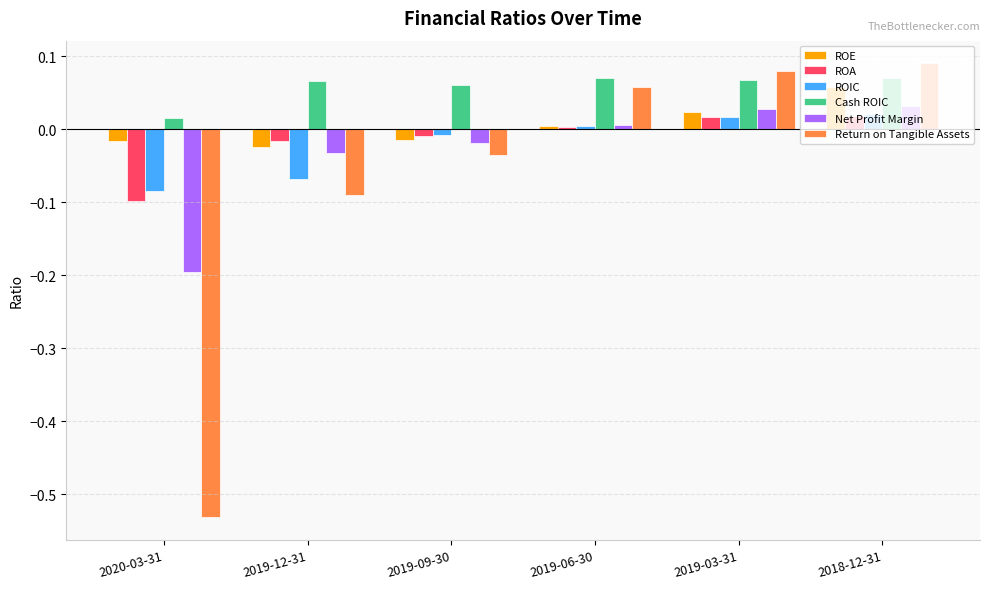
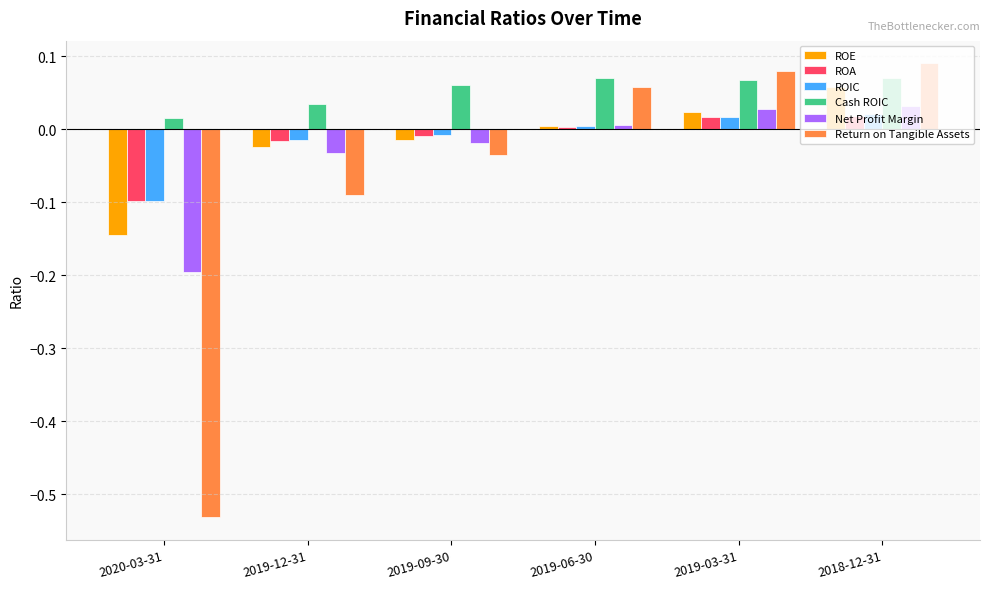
  {
    "ROE": {
-     "2020-03-31": -0.02,
+     "2020-03-31": -0.14,
      "2019-12-31": -0.02,
      "2019-09-30": -0.01,
      "2019-06-30": 0.00,
      "2019-03-31": 0.02
    },
    "ROA": {
      "2020-03-31": -0.10,
      "2019-12-31": -0.02,
      "2019-09-30": -0.01,
      "2019-03-31": 0.02
    },
    "ROIC": {
-     "2020-03-31": -0.08,
-     "2019-12-31": -0.07,
+     "2020-03-31": -0.10,
+     "2019-12-31": -0.01,
      "2019-09-30": -0.01,
      "2019-06-30": 0.00,
      "2019-03-31": 0.02
    },
    "Cash ROIC": {
      "2020-03-31": 0.02,
-     "2019-12-31": 0.07,
+     "2019-12-31": 0.03,
      "2019-09-30": 0.06,
      "2019-06-30": 0.07,
      "2019-03-31": 0.07
    },
    "Net Profit Margin": {
      "2020-03-31": -0.19,
      "2019-12-31": -0.03,
      "2019-09-30": -0.02,
      "2019-06-30": 0.01,
      "2019-03-31": 0.03
    },
    "Return on Tangible Assets": {
      "2020-03-31": -0.53,
      "2019-12-31": -0.09,
      "2019-09-30": -0.03,
      "2019-06-30": 0.06,
      "2019-03-31": 0.08
    }
  }
